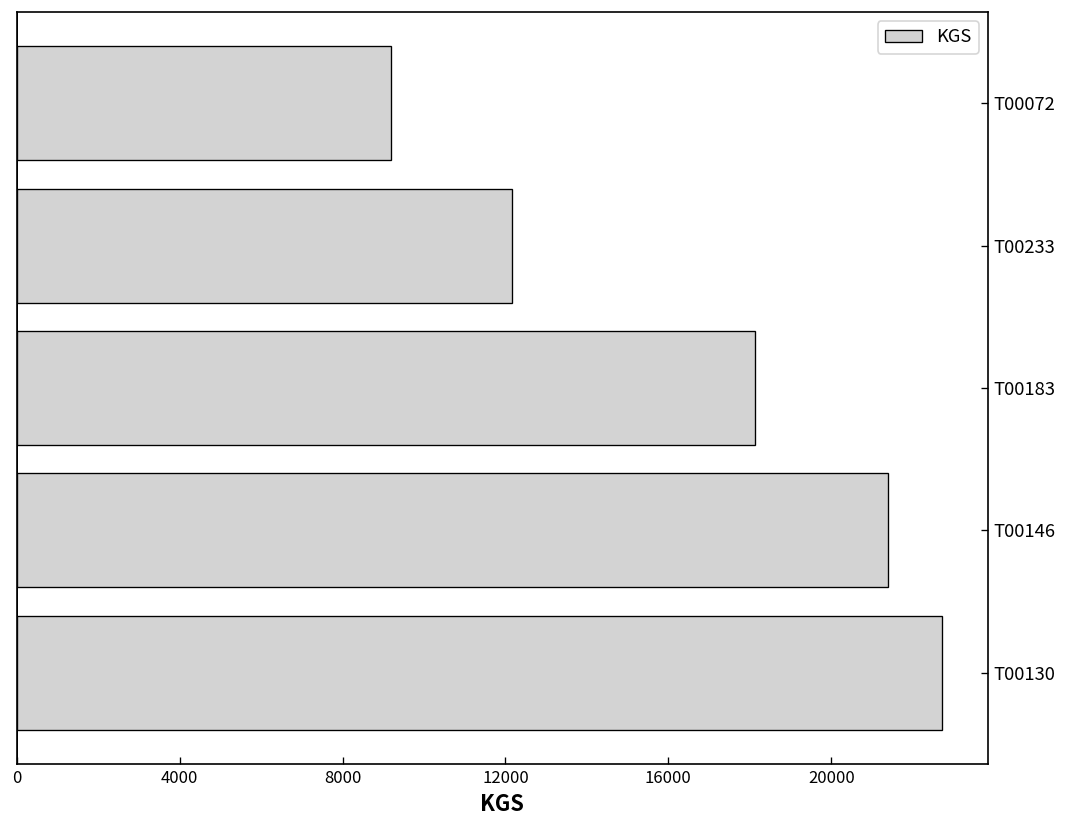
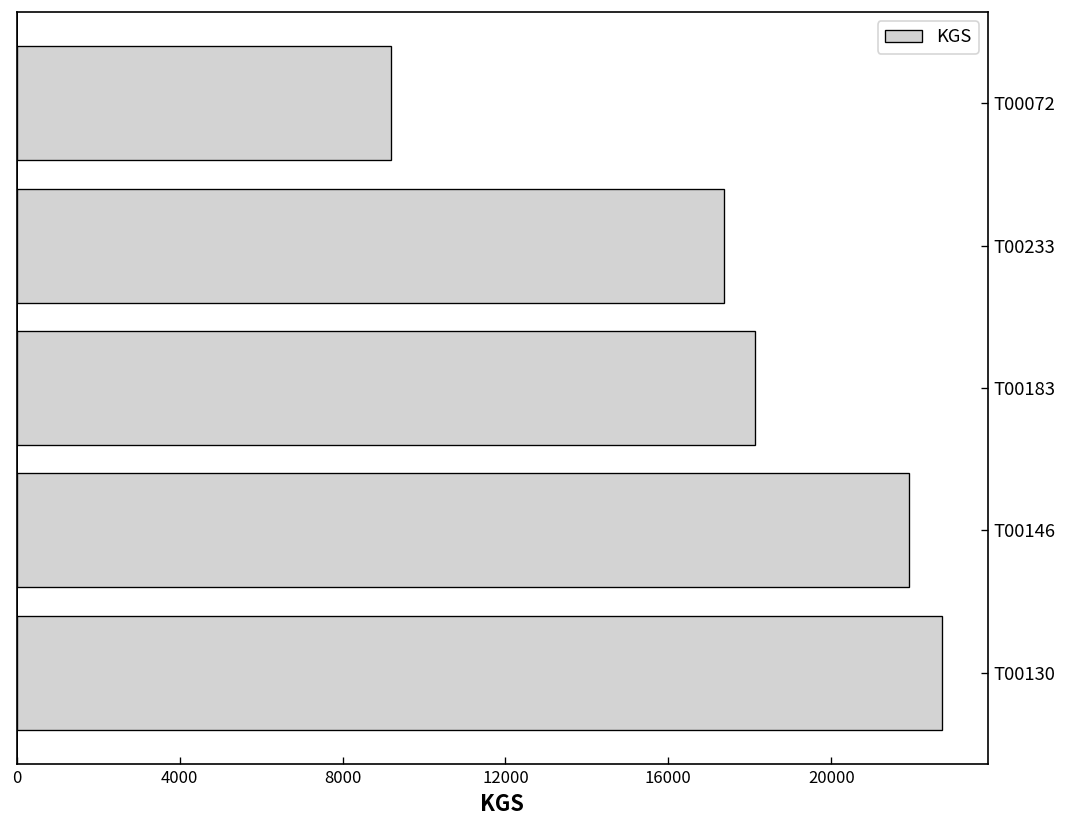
  {
    "T00072": 9200,
-   "T00233": 12200,
+   "T00233": 17400,
    "T00183": 18100,
-   "T00146": 21400,
+   "T00146": 21900,
    "T00130": 22700
  }
